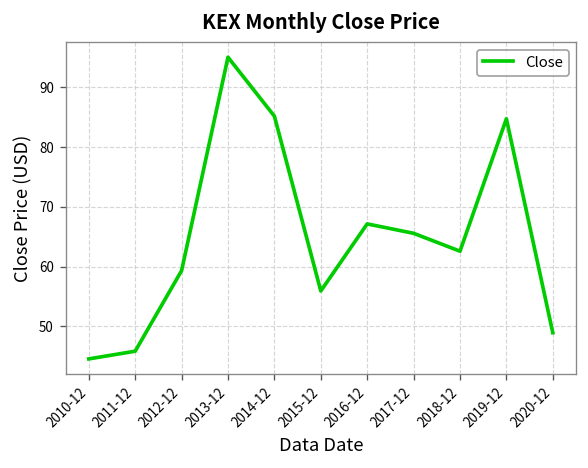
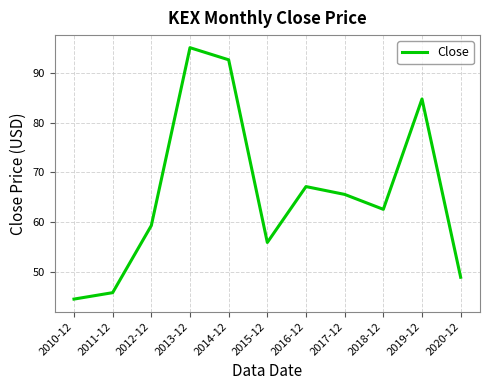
  {
    "2010-12": 45,
    "2011-12": 46,
    "2012-12": 59,
    "2013-12": 95,
-   "2014-12": 85,
+   "2014-12": 93,
    "2015-12": 56,
    "2016-12": 67,
    "2017-12": 66,
    "2018-12": 63,
    "2019-12": 85,
    "2020-12": 49
  }
